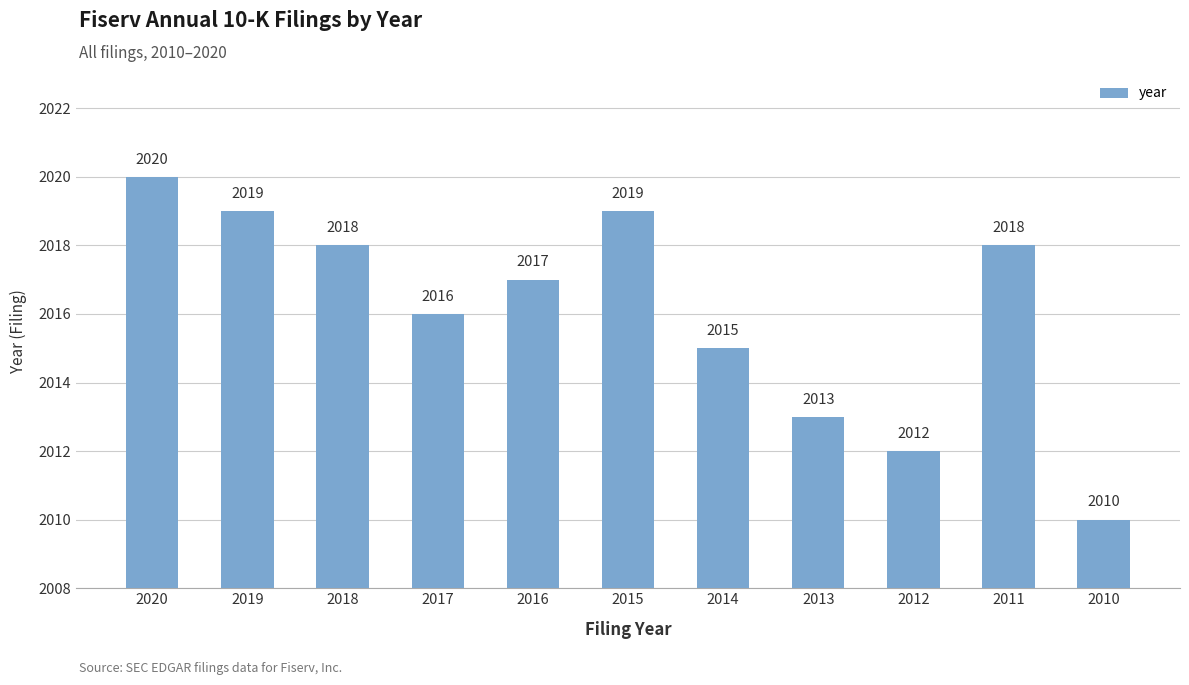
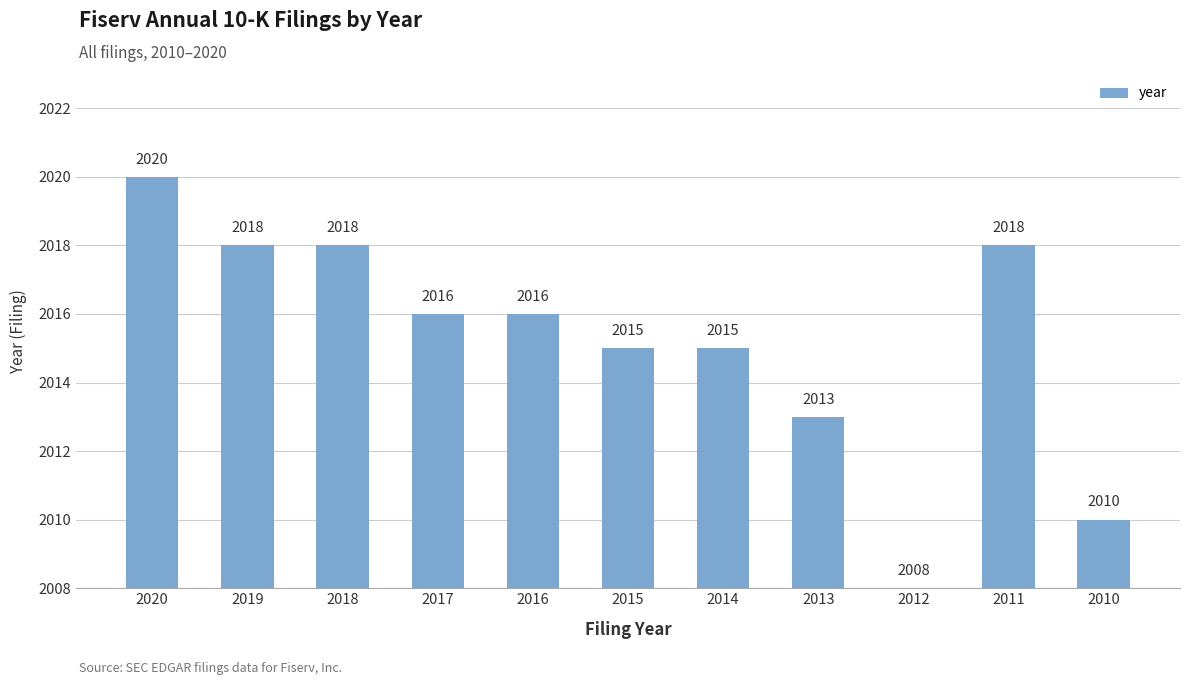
  {
    "2020": 2020,
-   "2019": 2019,
+   "2019": 2018,
    "2018": 2018,
    "2017": 2016,
-   "2016": 2017,
-   "2015": 2019,
+   "2016": 2016,
+   "2015": 2015,
    "2014": 2015,
    "2013": 2013,
-   "2012": 2012,
+   "2012": 2008,
    "2011": 2018,
    "2010": 2010
  }
